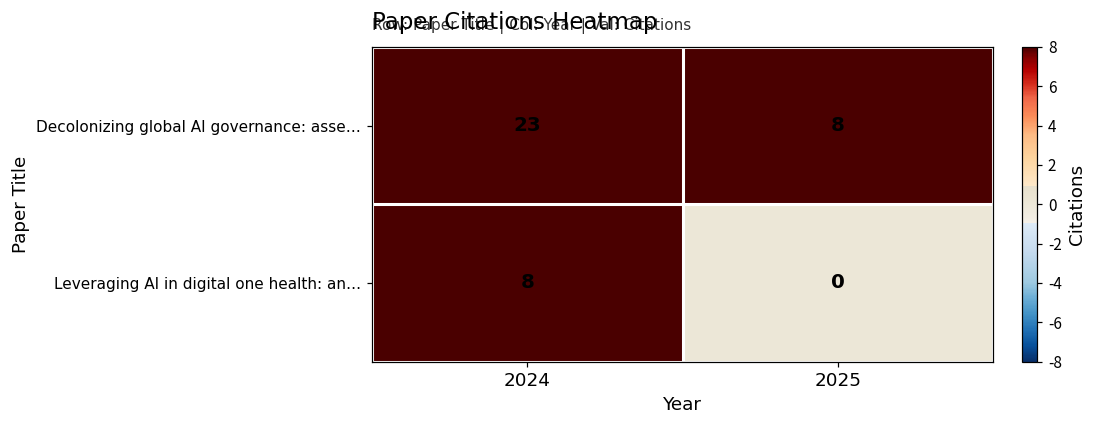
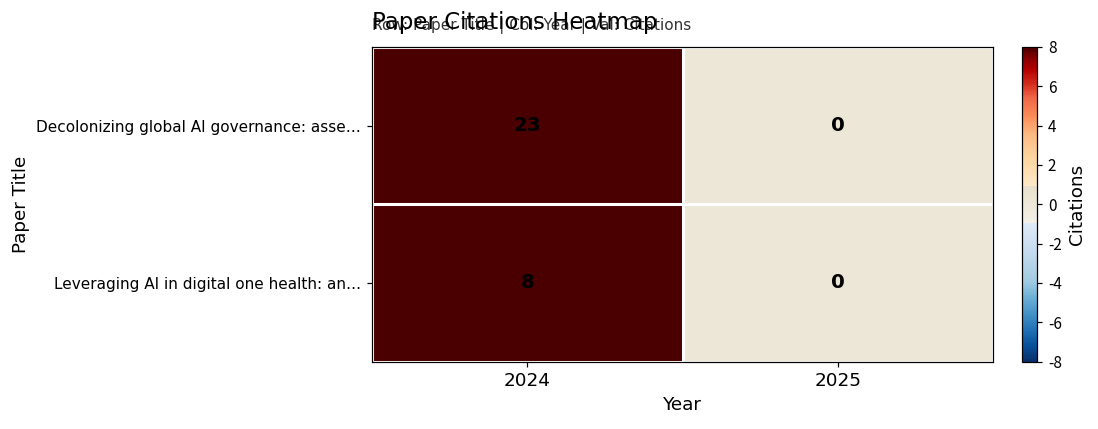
  {
    "Decolonizing global AI governance: asse…": {
      "2024": 23,
-     "2025": 8
+     "2025": 0
    },
    "Leveraging AI in digital one health: an…": {
      "2024": 8,
      "2025": 0
    }
  }
